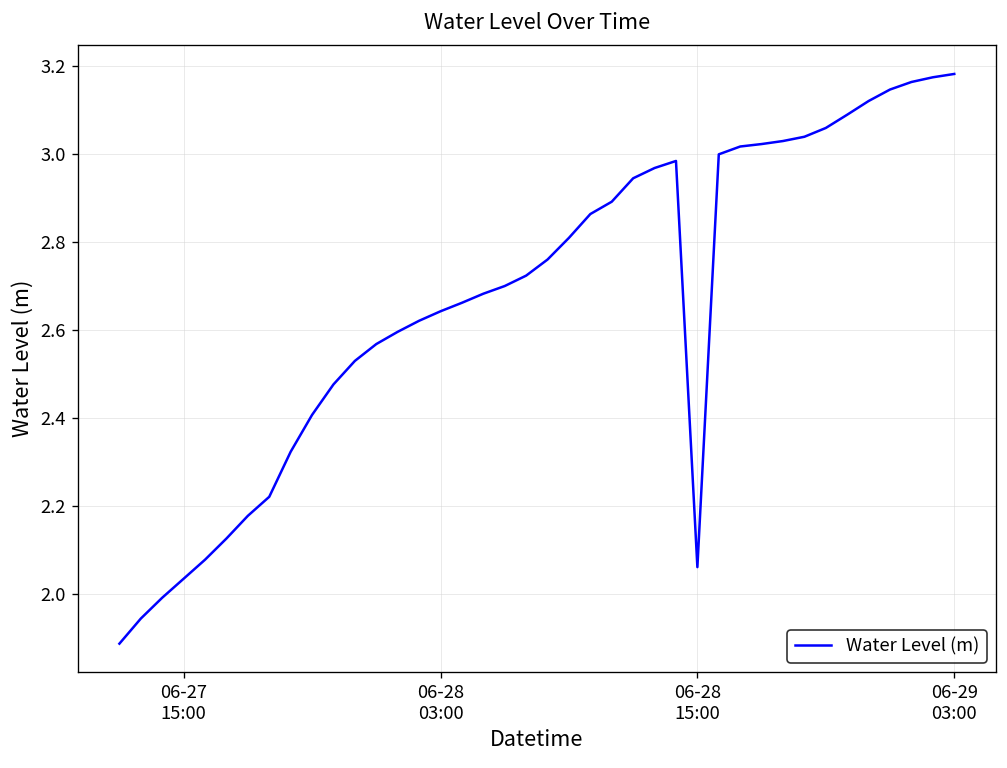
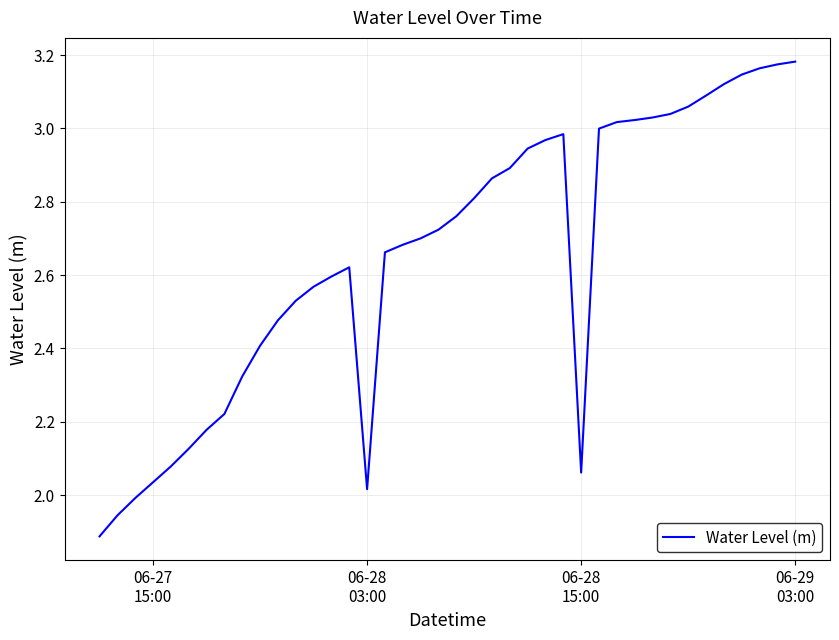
  {
    "06-27 15:00": 2.03,
-   "06-28 03:00": 2.64,
+   "06-28 03:00": 2.02,
    "06-28 15:00": 2.06,
    "06-29 03:00": 3.18
  }
